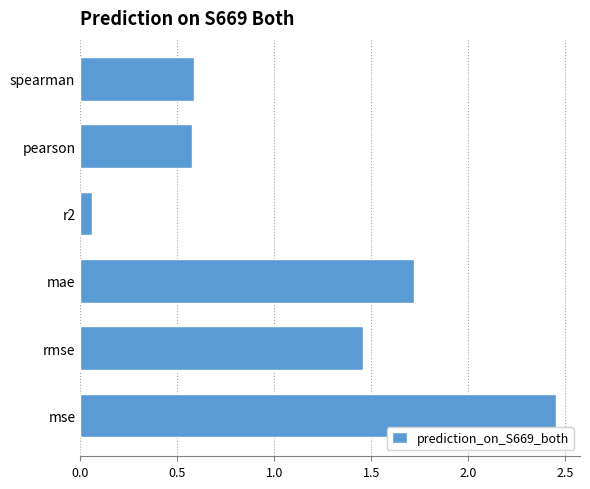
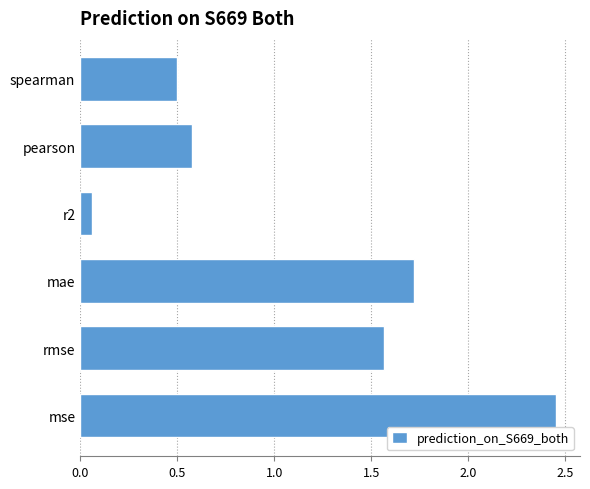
  {
-   "spearman": 0.59,
+   "spearman": 0.50,
    "pearson": 0.58,
    "r2": 0.06,
    "mae": 1.72,
-   "rmse": 1.46,
+   "rmse": 1.57,
    "mse": 2.45
  }
